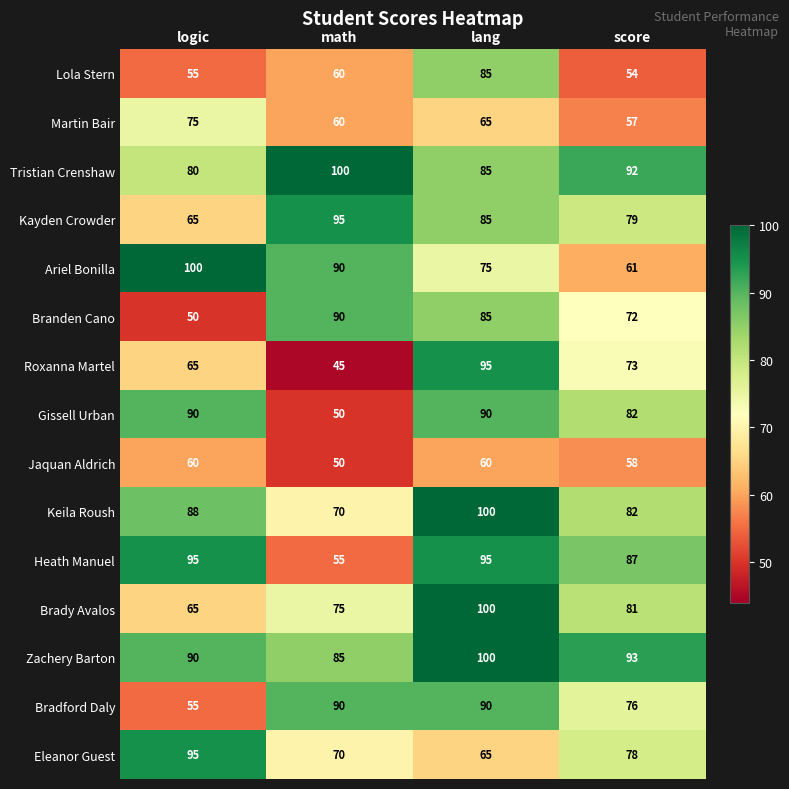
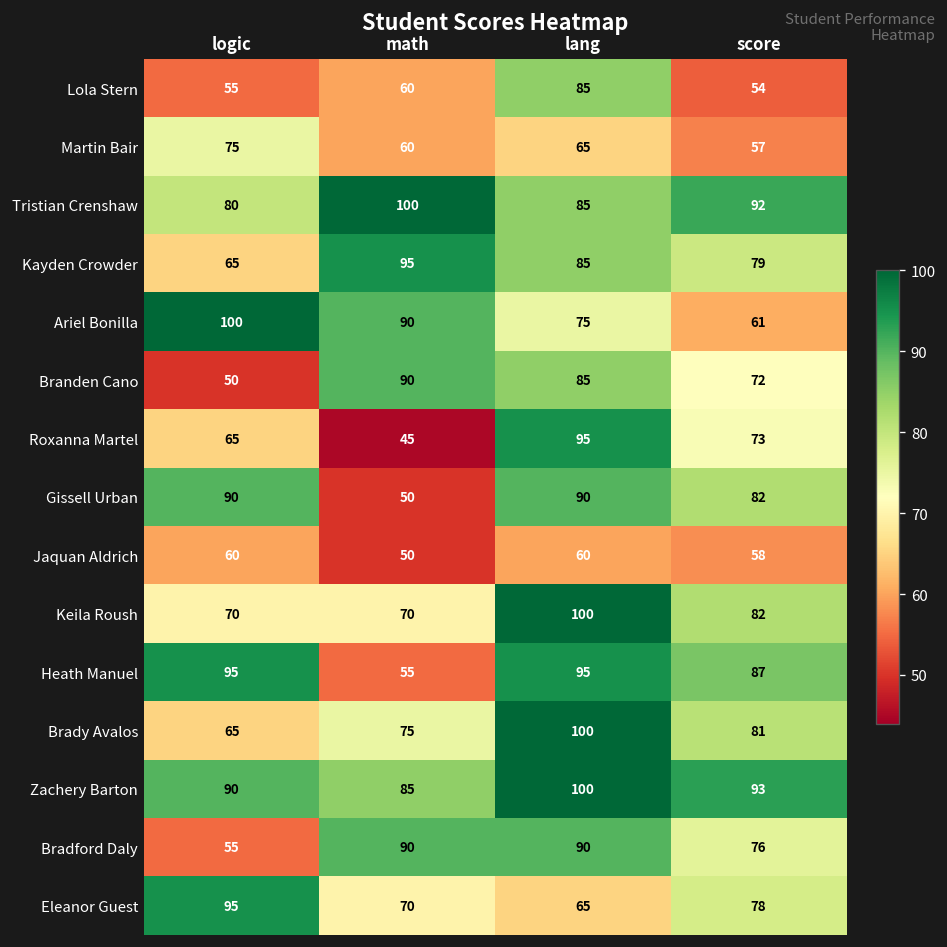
  {
    "Lola Stern": {
      "logic": 55,
      "math": 60,
      "lang": 85,
      "score": 54
    },
    "Martin Bair": {
      "logic": 75,
      "math": 60,
      "lang": 65,
      "score": 57
    },
    "Tristian Crenshaw": {
      "logic": 80,
      "math": 100,
      "lang": 85,
      "score": 92
    },
    "Kayden Crowder": {
      "logic": 65,
      "math": 95,
      "lang": 85,
      "score": 79
    },
    "Ariel Bonilla": {
      "logic": 100,
      "math": 90,
      "lang": 75,
      "score": 61
    },
    "Branden Cano": {
      "logic": 50,
      "math": 90,
      "lang": 85,
      "score": 72
    },
    "Roxanna Martel": {
      "logic": 65,
      "math": 45,
      "lang": 95,
      "score": 73
    },
    "Gissell Urban": {
      "logic": 90,
      "math": 50,
      "lang": 90,
      "score": 82
    },
    "Jaquan Aldrich": {
      "logic": 60,
      "math": 50,
      "lang": 60,
      "score": 58
    },
    "Keila Roush": {
-     "logic": 88,
+     "logic": 70,
      "math": 70,
      "lang": 100,
      "score": 82
    },
    "Heath Manuel": {
      "logic": 95,
      "math": 55,
      "lang": 95,
      "score": 87
    },
    "Brady Avalos": {
      "logic": 65,
      "math": 75,
      "lang": 100,
      "score": 81
    },
    "Zachery Barton": {
      "logic": 90,
      "math": 85,
      "lang": 100,
      "score": 93
    },
    "Bradford Daly": {
      "logic": 55,
      "math": 90,
      "lang": 90,
      "score": 76
    },
    "Eleanor Guest": {
      "logic": 95,
      "math": 70,
      "lang": 65,
      "score": 78
    }
  }
